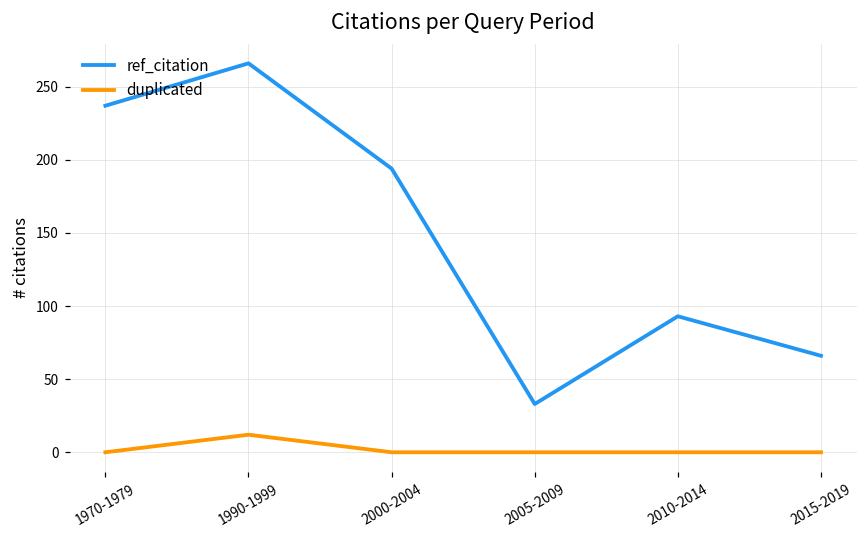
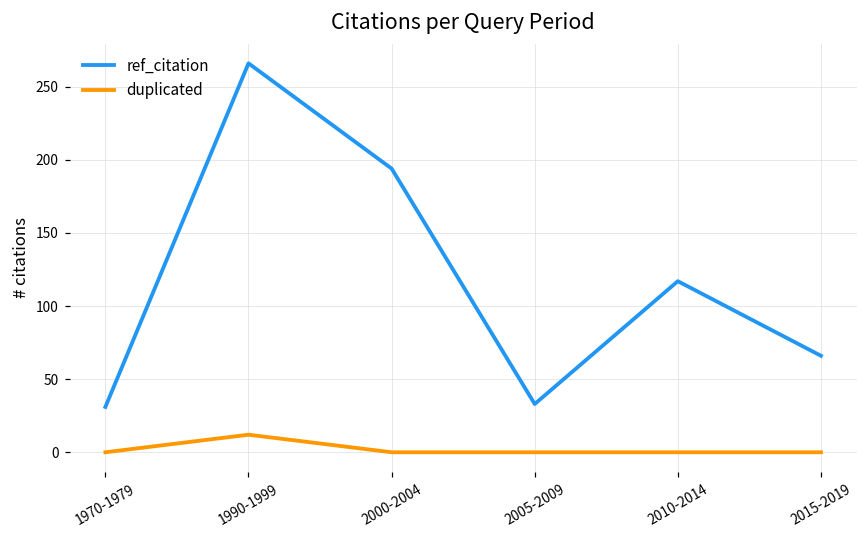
  {
    "ref_citation": {
-     "1970-1979": 237,
+     "1970-1979": 31,
      "1990-1999": 266,
      "2000-2004": 194,
      "2005-2009": 33,
-     "2010-2014": 93,
+     "2010-2014": 117,
      "2015-2019": 66
    },
    "duplicated": {
      "1970-1979": 0,
      "1990-1999": 12,
      "2000-2004": 0,
      "2005-2009": 0,
      "2010-2014": 0,
      "2015-2019": 0
    }
  }
